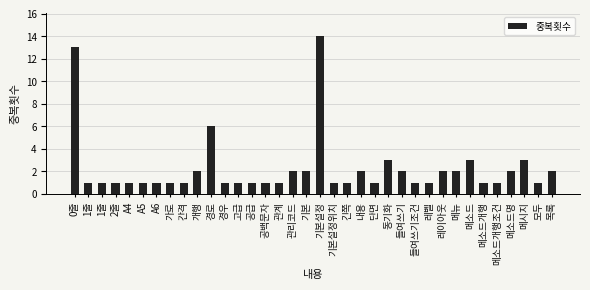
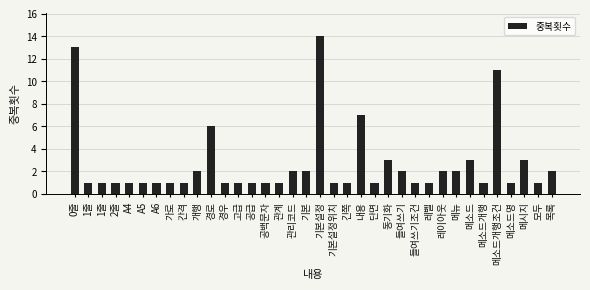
  {
    "0줄": 13,
    "2줄": 1,
    "A4": 1,
    "A5": 1,
    "A6": 1,
    "가로": 1,
    "간격": 1,
    "개행": 2,
    "경로": 6,
    "경우": 1,
    "고급": 1,
    "공급": 1,
    "공백문자": 1,
    "관계": 1,
    "관리코드": 2,
    "기본": 2,
    "기본설정": 14,
    "기본설정위치": 1,
    "긴쪽": 1,
-   "내용": 2,
+   "내용": 7,
    "단면": 1,
    "동기화": 3,
    "들여쓰기": 2,
    "들여쓰기조건": 1,
    "레벨": 1,
    "레이아웃": 2,
    "메뉴": 2,
    "메소드": 3,
    "메소드개행": 1,
-   "메소드개행조건": 1,
-   "메소드명": 2,
+   "메소드개행조건": 11,
+   "메소드명": 1,
    "메시지": 3,
    "모두": 1,
    "목록": 2
  }
